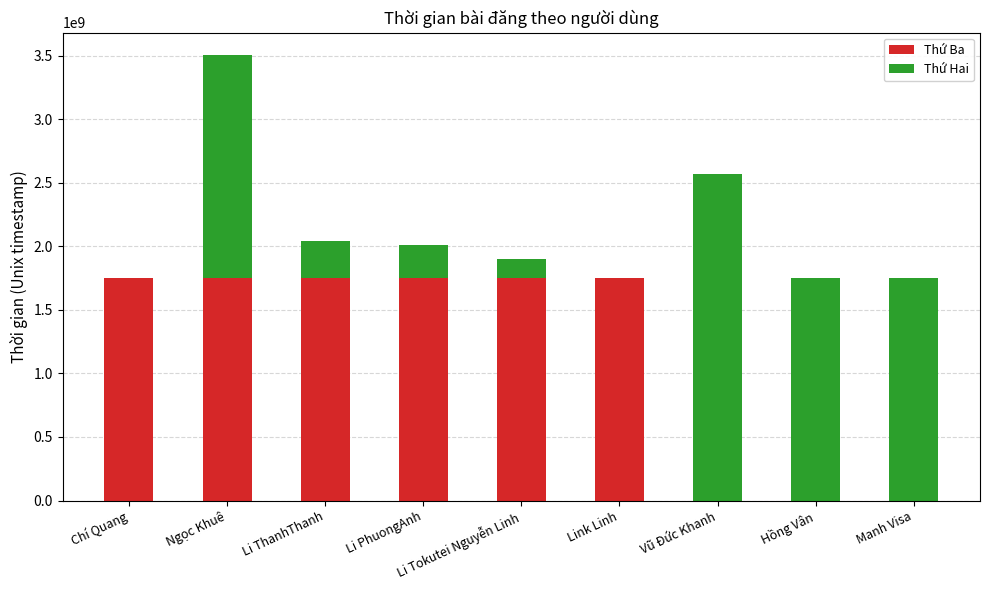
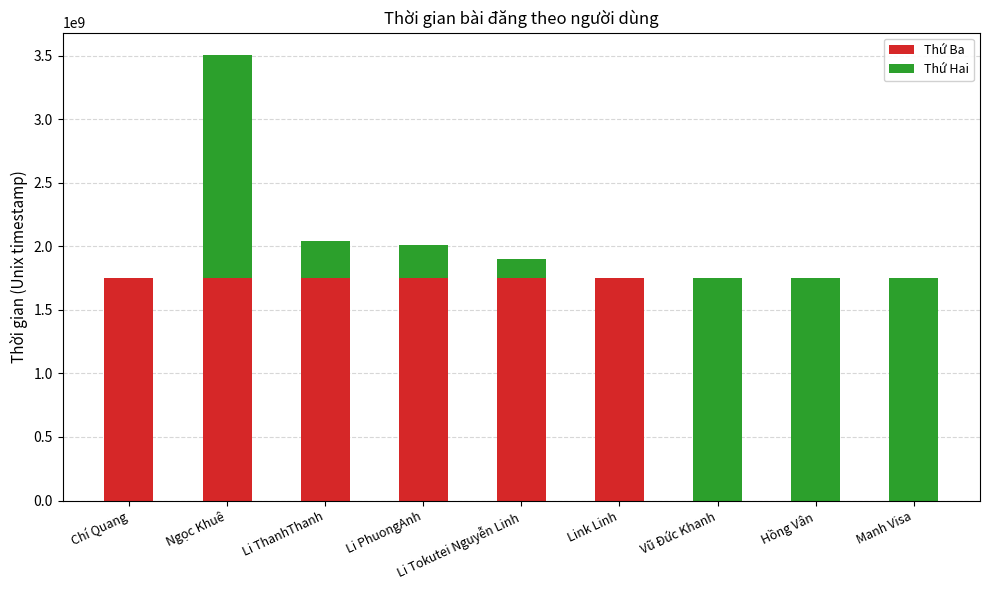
  {
    "Thứ Ba": {
      "Chí Quang": 1750000000,
      "Ngọc Khuê": 1750000000,
      "Li ThanhThanh": 1750000000,
      "Li PhuongAnh": 1750000000,
      "Li Tokutei Nguyễn Linh": 1750000000,
      "Link Linh": 1750000000,
      "Vũ Đức Khanh": 0,
      "Hồng Vân": 0,
      "Manh Visa": 0
    },
    "Thứ Hai": {
      "Chí Quang": 0,
      "Ngọc Khuê": 1750000000,
      "Li ThanhThanh": 290000000,
      "Li PhuongAnh": 250000000,
      "Li Tokutei Nguyễn Linh": 140000000,
      "Link Linh": 0,
-     "Vũ Đức Khanh": 2570000000,
+     "Vũ Đức Khanh": 1750000000,
      "Hồng Vân": 1750000000,
      "Manh Visa": 1750000000
    }
  }
